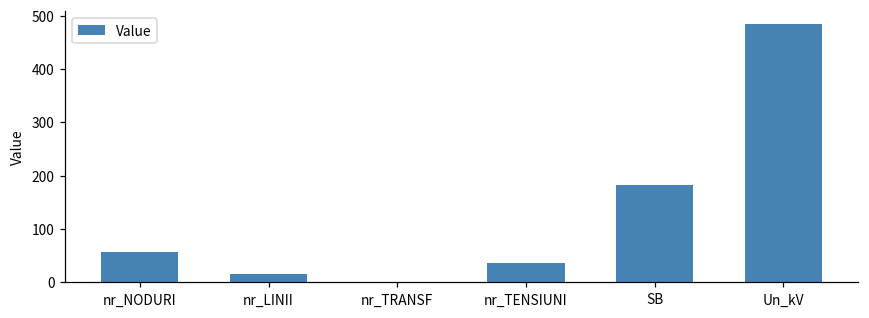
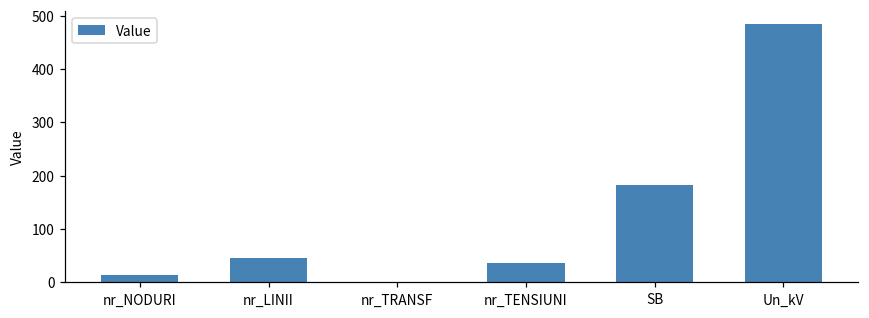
  {
-   "nr_NODURI": 60,
-   "nr_LINII": 20,
+   "nr_NODURI": 10,
+   "nr_LINII": 50,
    "nr_TRANSF": 0,
    "nr_TENSIUNI": 40,
    "SB": 180,
    "Un_kV": 480
  }
